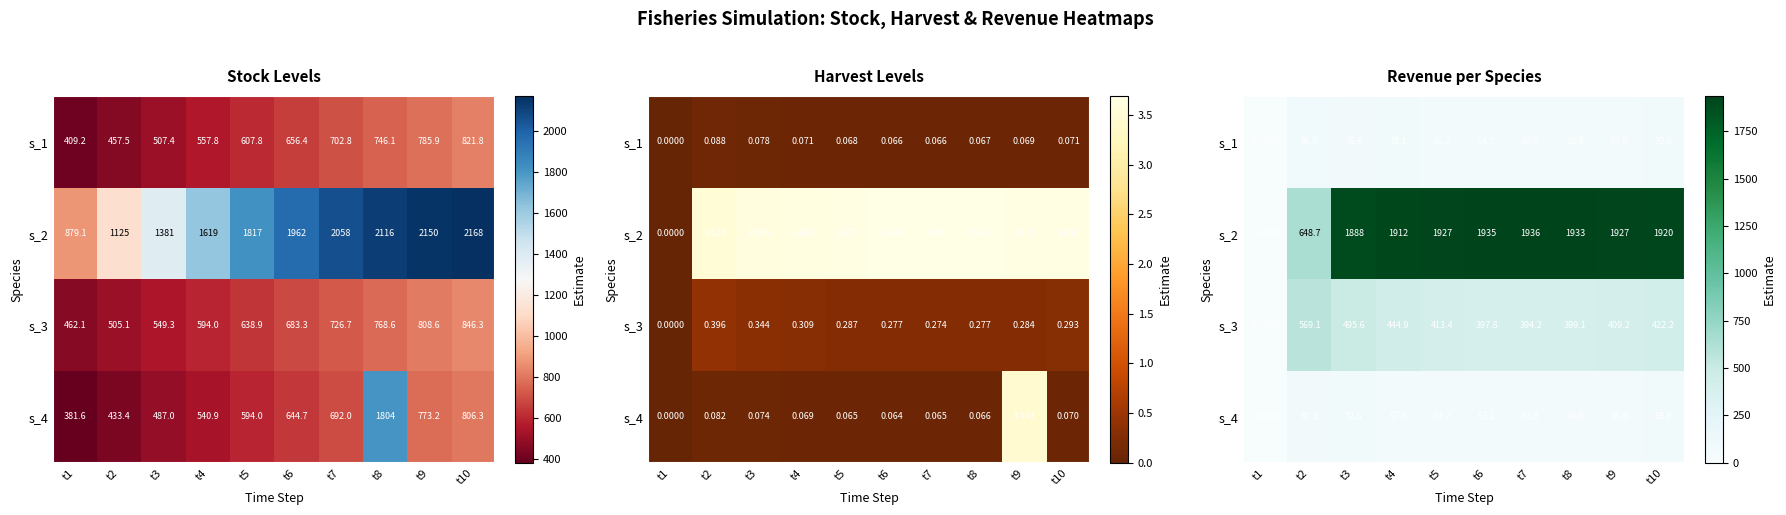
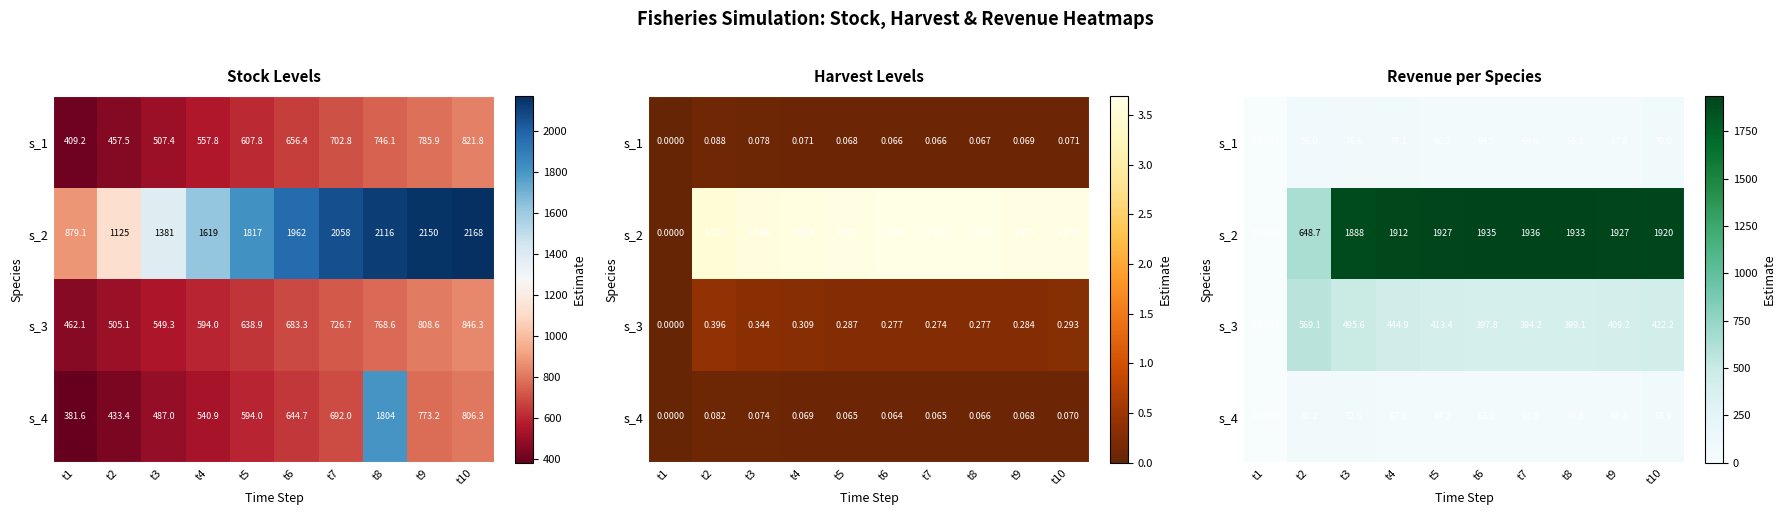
  {
    "Stock Levels": {
      "s_1": {
        "t1": 409.2,
        "t2": 457.5,
        "t3": 507.4,
        "t4": 557.8,
        "t5": 607.8,
        "t6": 656.4,
        "t7": 702.8,
        "t8": 746.1,
        "t9": 785.9,
        "t10": 821.8
      },
      "s_2": {
        "t1": 879.1,
        "t2": 1125,
        "t3": 1381,
        "t4": 1619,
        "t5": 1817,
        "t6": 1962,
        "t7": 2058,
        "t8": 2116,
        "t9": 2150,
        "t10": 2168
      },
      "s_3": {
        "t1": 462.1,
        "t2": 505.1,
        "t3": 549.3,
        "t4": 594.0,
        "t5": 638.9,
        "t6": 683.3,
        "t7": 726.7,
        "t8": 768.6,
        "t9": 808.6,
        "t10": 846.3
      },
      "s_4": {
        "t1": 381.6,
        "t2": 433.4,
        "t3": 487.0,
        "t4": 540.9,
        "t5": 594.0,
        "t6": 644.7,
        "t7": 692.0,
        "t8": 1804,
        "t9": 773.2,
        "t10": 806.3
      }
    },
    "Harvest Levels": {
      "s_1": {
        "t1": 0.0000,
        "t2": 0.088,
        "t3": 0.078,
        "t4": 0.071,
        "t5": 0.068,
        "t6": 0.066,
        "t7": 0.066,
        "t8": 0.067,
        "t9": 0.069,
        "t10": 0.071
      },
      "s_2": {
        "t1": 0.0000
      },
      "s_3": {
        "t1": 0.0000,
        "t2": 0.396,
        "t3": 0.344,
        "t4": 0.309,
        "t5": 0.287,
        "t6": 0.277,
        "t7": 0.274,
        "t8": 0.277,
        "t9": 0.284,
        "t10": 0.293
      },
      "s_4": {
        "t1": 0.0000,
        "t2": 0.082,
        "t3": 0.074,
        "t4": 0.069,
        "t5": 0.065,
        "t6": 0.064,
        "t7": 0.065,
        "t8": 0.066,
-       "t9": 3.443,
+       "t9": 0.068,
        "t10": 0.070
      }
    },
    "Revenue per Species": {
      "s_2": {
        "t2": 648.7,
        "t3": 1888,
        "t4": 1912,
        "t5": 1927,
        "t6": 1935,
        "t7": 1936,
        "t8": 1933,
        "t9": 1927,
        "t10": 1920
      },
      "s_3": {
        "t2": 569.1,
        "t3": 495.6
      }
    }
  }
